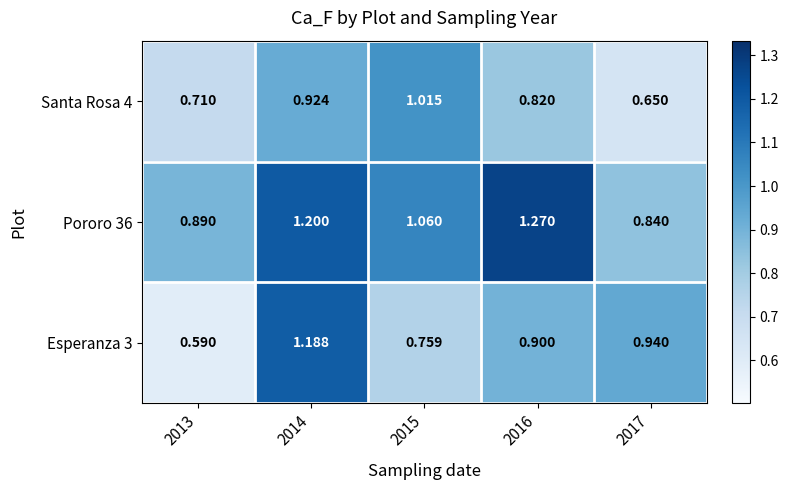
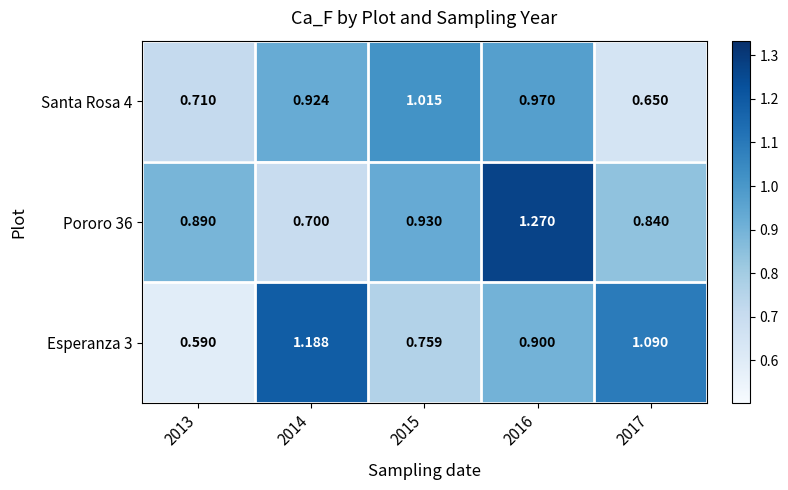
  {
    "Santa Rosa 4": {
      "2013": 0.710,
      "2014": 0.924,
      "2015": 1.015,
-     "2016": 0.820,
+     "2016": 0.970,
      "2017": 0.650
    },
    "Pororo 36": {
      "2013": 0.890,
-     "2014": 1.200,
-     "2015": 1.060,
+     "2014": 0.700,
+     "2015": 0.930,
      "2016": 1.270,
      "2017": 0.840
    },
    "Esperanza 3": {
      "2013": 0.590,
      "2014": 1.188,
      "2015": 0.759,
      "2016": 0.900,
-     "2017": 0.940
+     "2017": 1.090
    }
  }
